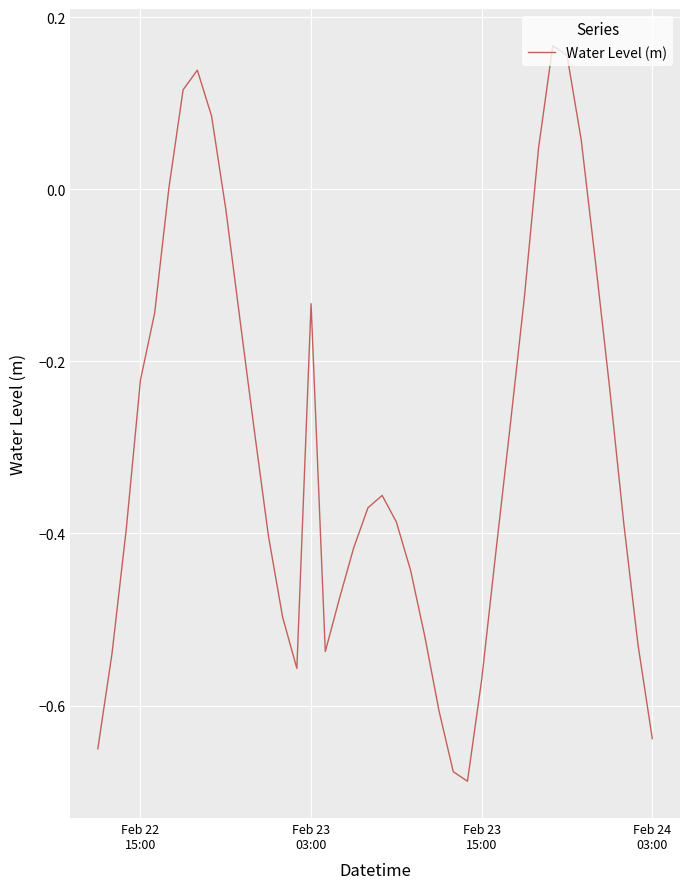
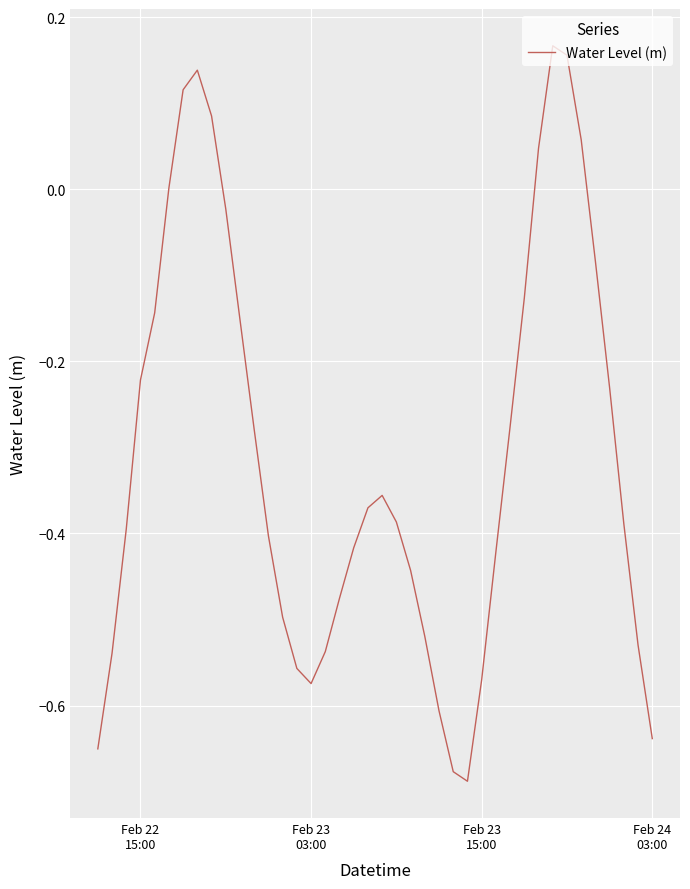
  {
    "Feb 22 15:00": -0.22,
-   "Feb 23 03:00": -0.13,
+   "Feb 23 03:00": -0.57,
    "Feb 23 15:00": -0.57,
    "Feb 24 03:00": -0.64
  }
